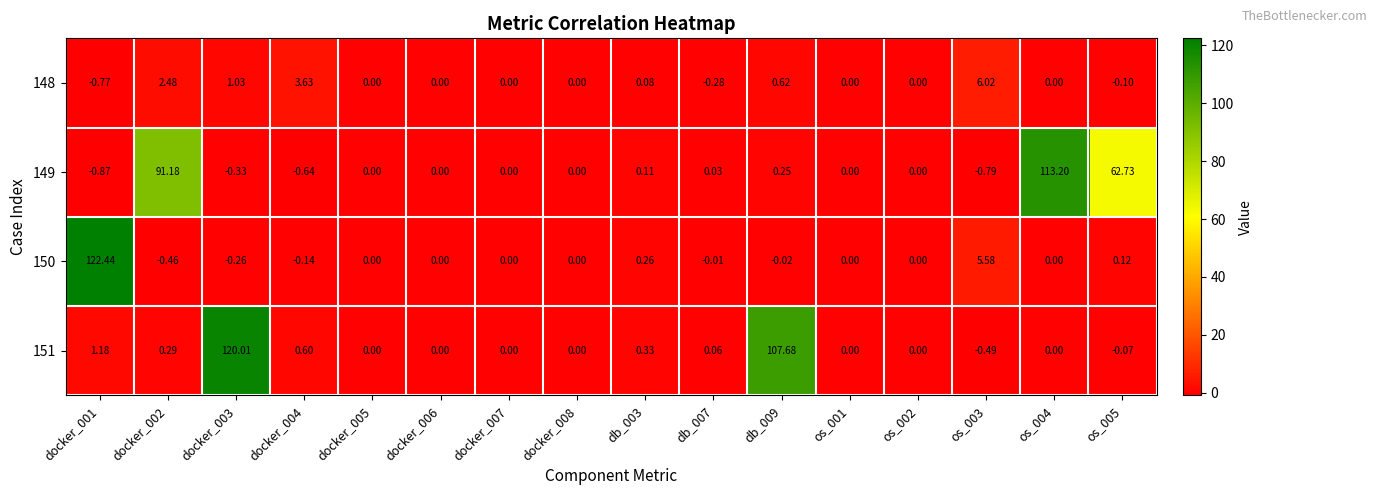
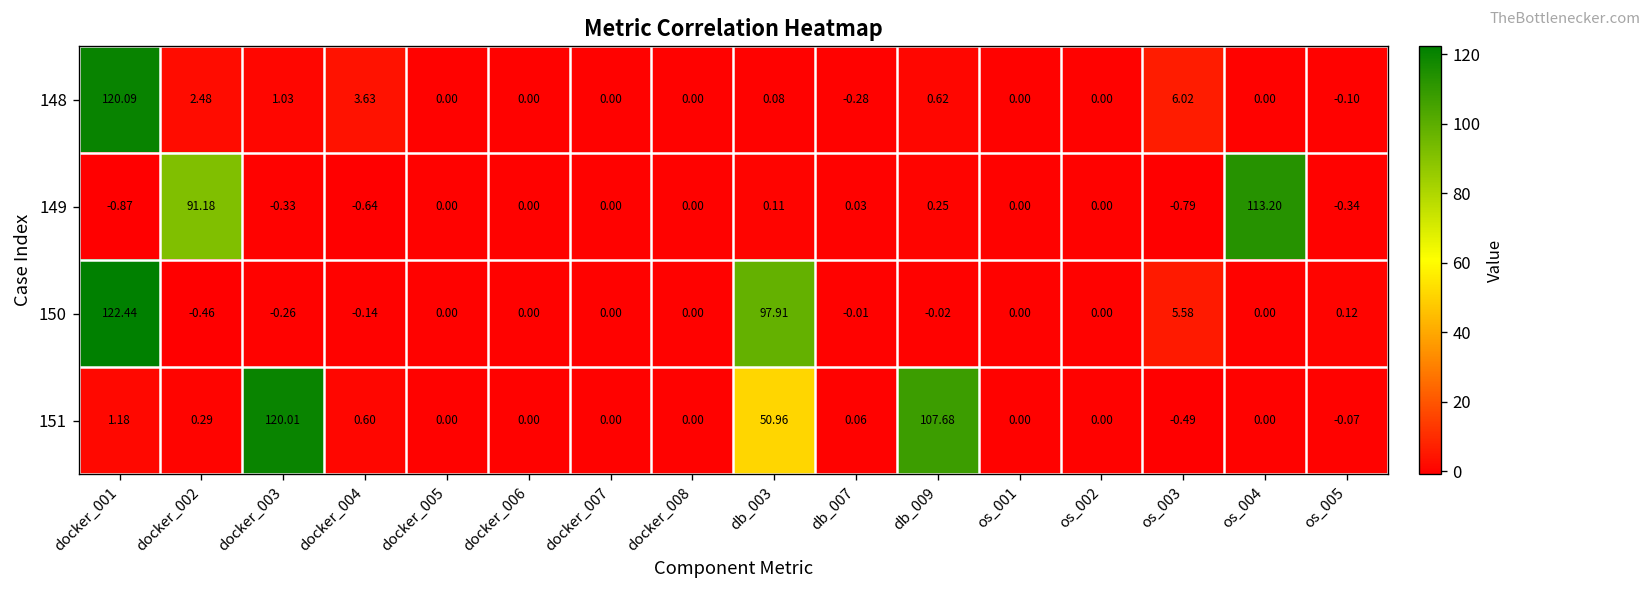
  {
    "148": {
-     "docker_001": -0.77,
+     "docker_001": 120.09,
      "docker_002": 2.48,
      "docker_003": 1.03,
      "docker_004": 3.63,
      "docker_005": 0.00,
      "docker_006": 0.00,
      "docker_007": 0.00,
      "docker_008": 0.00,
      "db_003": 0.08,
      "db_007": -0.28,
      "db_009": 0.62,
      "os_001": 0.00,
      "os_002": 0.00,
      "os_003": 6.02,
      "os_004": 0.00,
      "os_005": -0.10
    },
    "149": {
      "docker_001": -0.87,
      "docker_002": 91.18,
      "docker_003": -0.33,
      "docker_004": -0.64,
      "docker_005": 0.00,
      "docker_006": 0.00,
      "docker_007": 0.00,
      "docker_008": 0.00,
      "db_003": 0.11,
      "db_007": 0.03,
      "db_009": 0.25,
      "os_001": 0.00,
      "os_002": 0.00,
      "os_003": -0.79,
      "os_004": 113.20,
-     "os_005": 62.73
+     "os_005": -0.34
    },
    "150": {
      "docker_001": 122.44,
      "docker_002": -0.46,
      "docker_003": -0.26,
      "docker_004": -0.14,
      "docker_005": 0.00,
      "docker_006": 0.00,
      "docker_007": 0.00,
      "docker_008": 0.00,
-     "db_003": 0.26,
+     "db_003": 97.91,
      "db_007": -0.01,
      "db_009": -0.02,
      "os_001": 0.00,
      "os_002": 0.00,
      "os_003": 5.58,
      "os_004": 0.00,
      "os_005": 0.12
    },
    "151": {
      "docker_001": 1.18,
      "docker_002": 0.29,
      "docker_003": 120.01,
      "docker_004": 0.60,
      "docker_005": 0.00,
      "docker_006": 0.00,
      "docker_007": 0.00,
      "docker_008": 0.00,
-     "db_003": 0.33,
+     "db_003": 50.96,
      "db_007": 0.06,
      "db_009": 107.68,
      "os_001": 0.00,
      "os_002": 0.00,
      "os_003": -0.49,
      "os_004": 0.00,
      "os_005": -0.07
    }
  }
